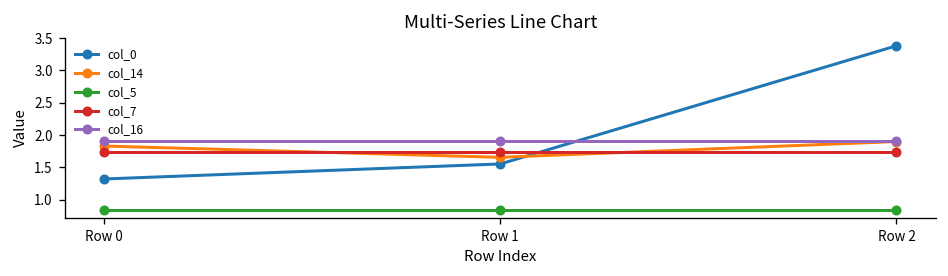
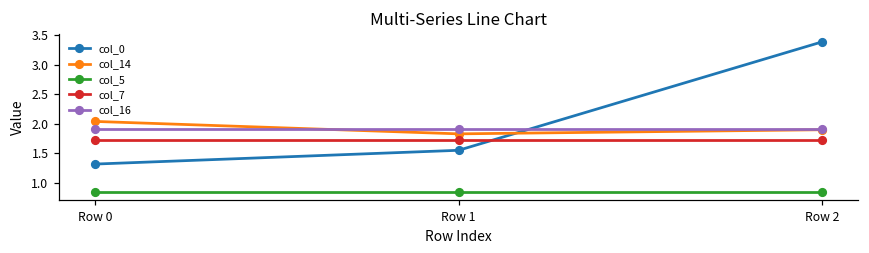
  {
    "col_0": {
      "Row 0": 1.3,
      "Row 1": 1.6,
      "Row 2": 3.4
    },
    "col_14": {
-     "Row 0": 1.8,
-     "Row 1": 1.7
+     "Row 0": 2.0,
+     "Row 1": 1.8
    },
    "col_5": {
      "Row 0": 0.8,
      "Row 1": 0.8,
      "Row 2": 0.8
    },
    "col_7": {
      "Row 0": 1.7,
      "Row 1": 1.7,
      "Row 2": 1.7
    },
    "col_16": {
      "Row 0": 1.9,
      "Row 1": 1.9
    }
  }
